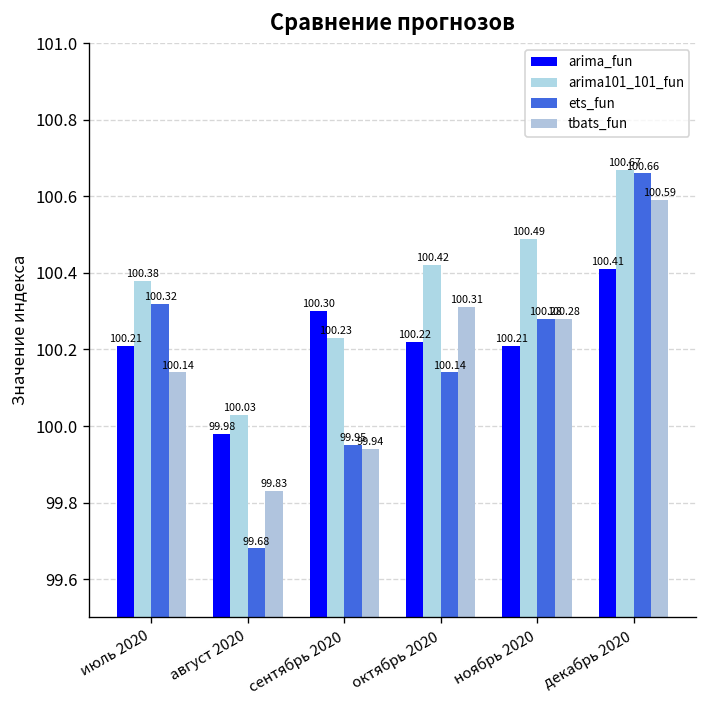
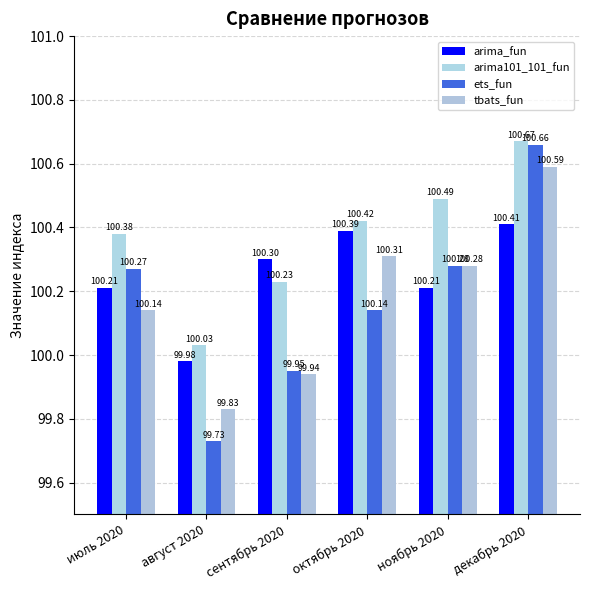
  {
    "arima_fun": {
      "июль 2020": 100.21,
      "август 2020": 99.98,
      "сентябрь 2020": 100.30,
-     "октябрь 2020": 100.22,
+     "октябрь 2020": 100.39,
      "ноябрь 2020": 100.21,
      "декабрь 2020": 100.41
    },
    "ets_fun": {
-     "июль 2020": 100.32,
-     "август 2020": 99.68,
+     "июль 2020": 100.27,
+     "август 2020": 99.73,
      "октябрь 2020": 100.14
    }
  }
